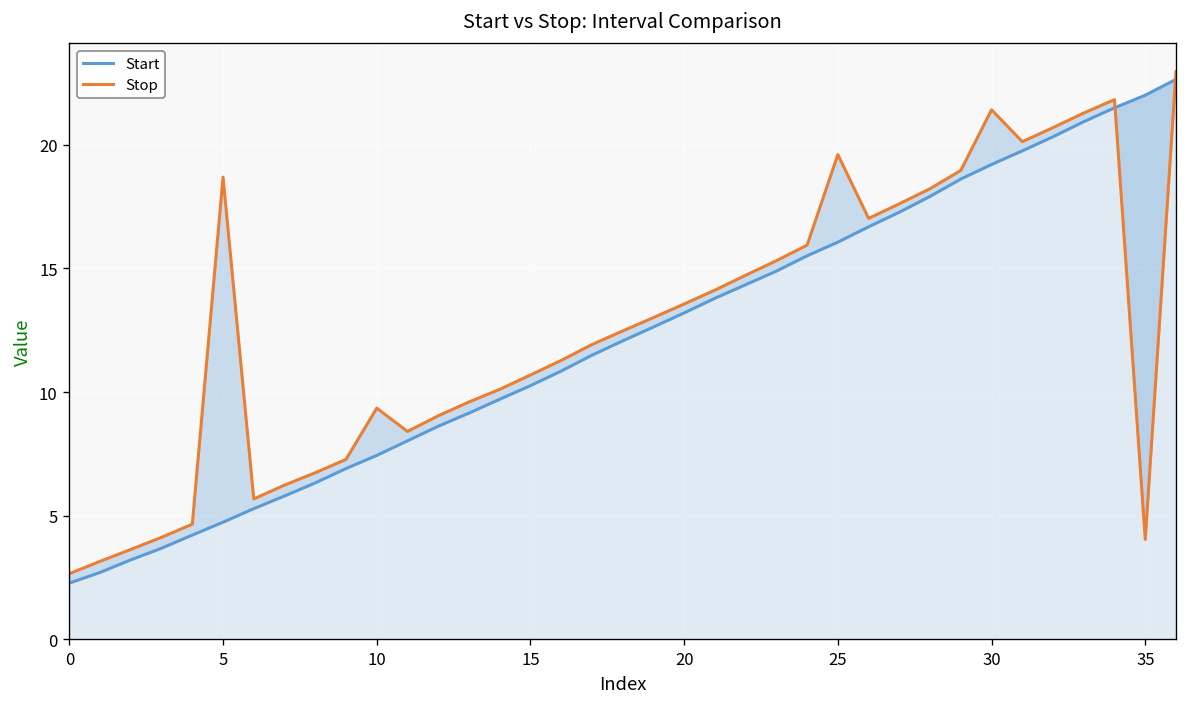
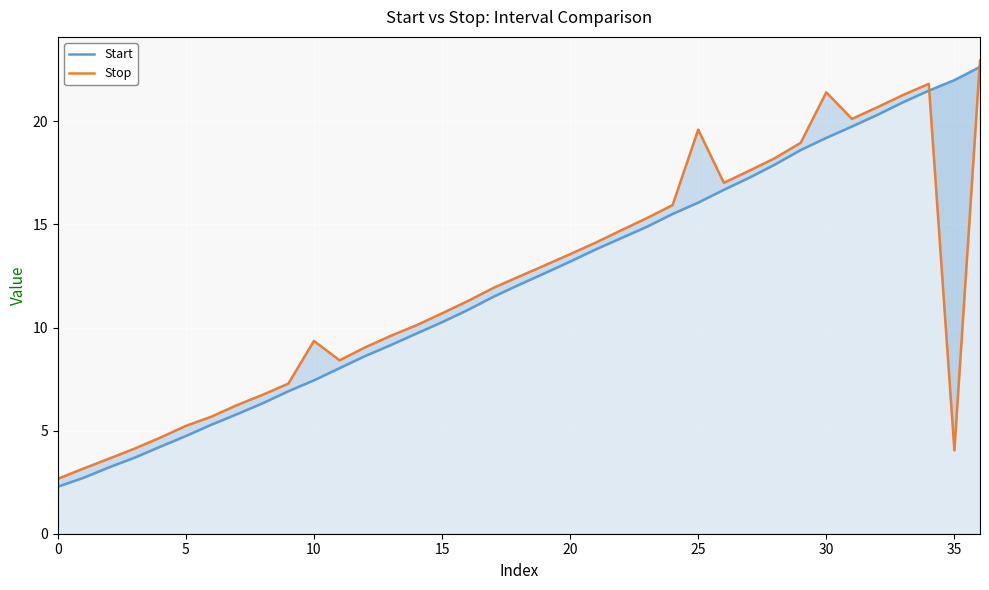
  {
    "Stop": {
-     "5": 18.7,
+     "5": 5.2,
      "35": 4.0
    }
  }
